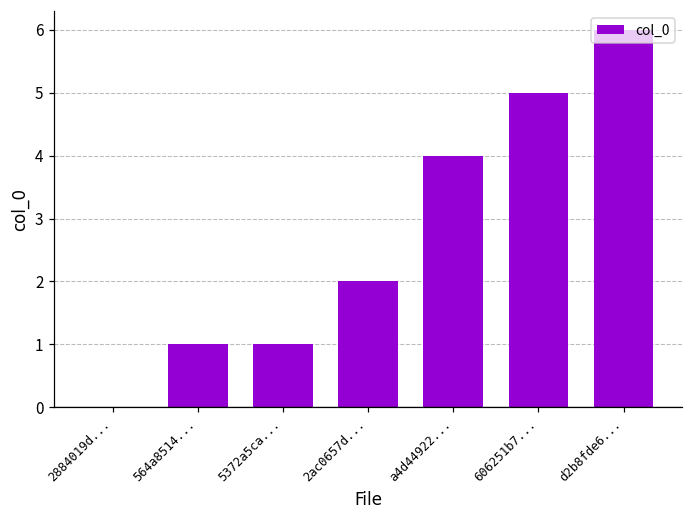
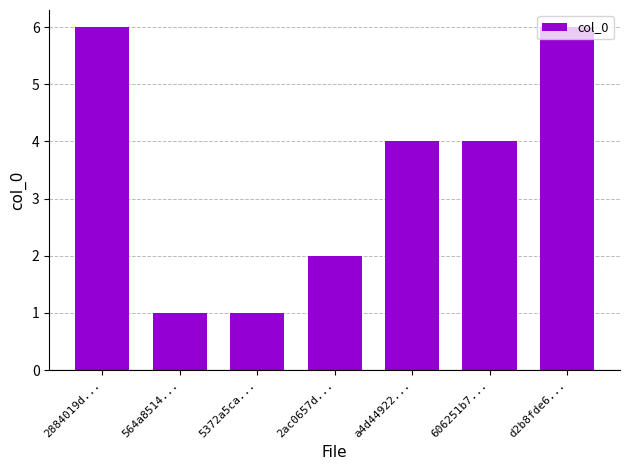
  {
-   "2884019d...": 0,
+   "2884019d...": 6,
    "564a8514...": 1,
    "5372a5ca...": 1,
    "2ac0657d...": 2,
    "a4d44922...": 4,
-   "606251b7...": 5
+   "606251b7...": 4
  }
